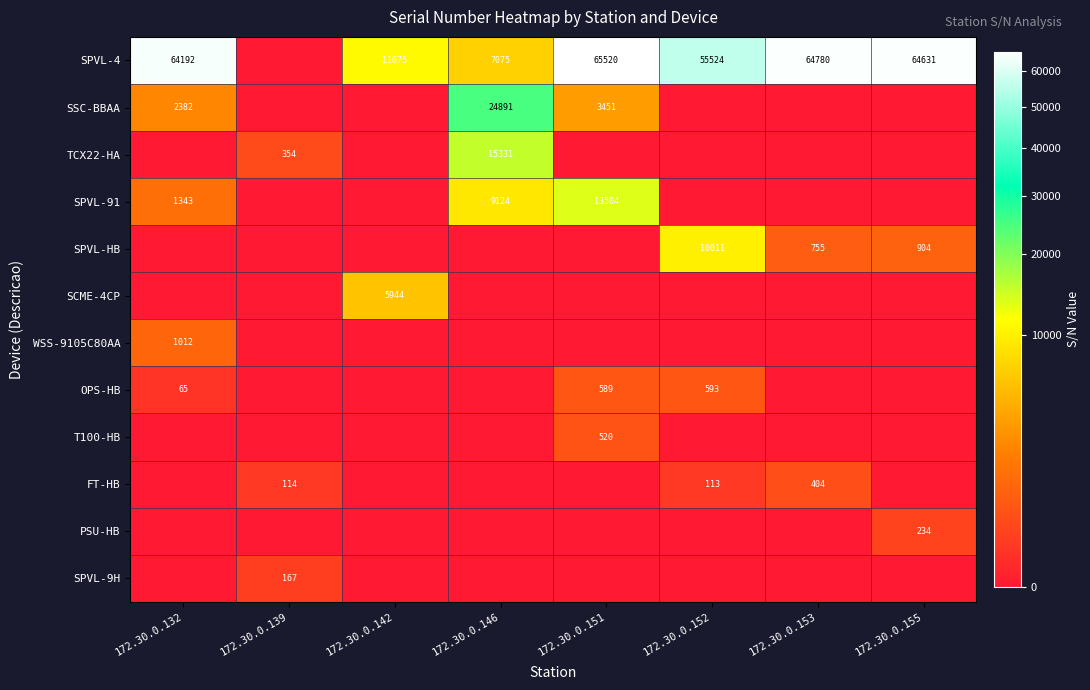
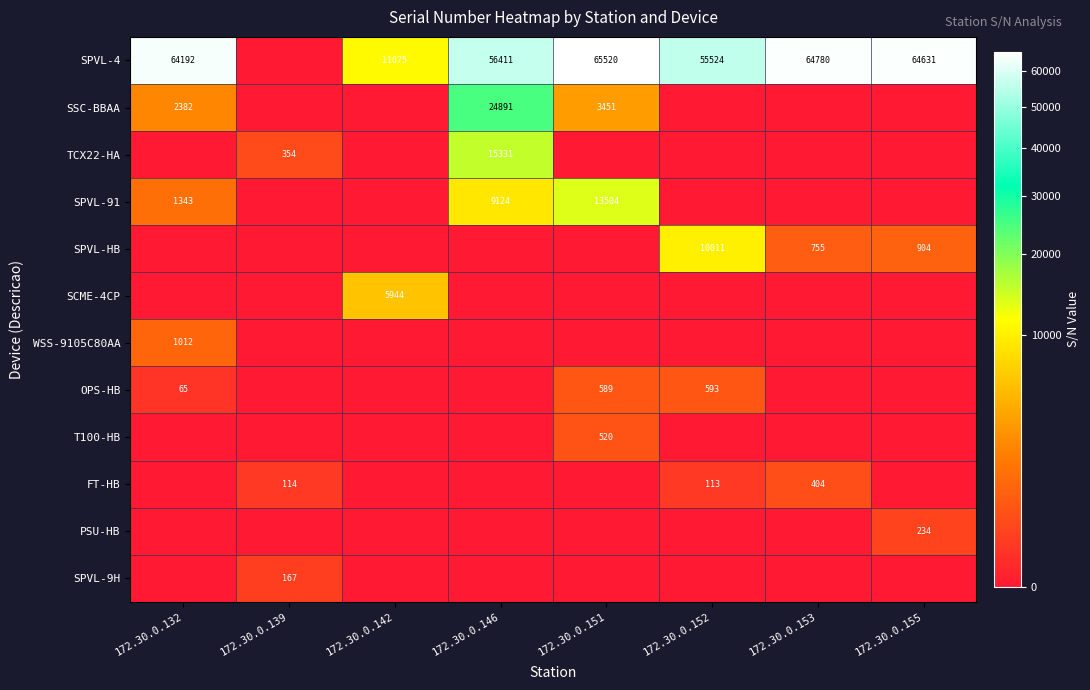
  {
    "SPVL-4": {
      "172.30.0.132": 64192,
      "172.30.0.142": 11075,
-     "172.30.0.146": 7075,
+     "172.30.0.146": 56411,
      "172.30.0.151": 65520,
      "172.30.0.152": 55524,
      "172.30.0.153": 64780,
      "172.30.0.155": 64631
    },
    "SSC-BBAA": {
      "172.30.0.132": 2382,
      "172.30.0.146": 24891,
      "172.30.0.151": 3451
    },
    "TCX22-HA": {
      "172.30.0.139": 354,
      "172.30.0.146": 15331
    },
    "SPVL-91": {
      "172.30.0.132": 1343,
      "172.30.0.146": 9124,
      "172.30.0.151": 13504
    },
    "SPVL-HB": {
      "172.30.0.152": 10011,
      "172.30.0.153": 755,
      "172.30.0.155": 904
    },
    "SCME-4CP": {
      "172.30.0.142": 5944
    },
    "WSS-9105C80AA": {
      "172.30.0.132": 1012
    },
    "OPS-HB": {
      "172.30.0.132": 65,
      "172.30.0.151": 589,
      "172.30.0.152": 593
    },
    "T100-HB": {
      "172.30.0.151": 520
    },
    "FT-HB": {
      "172.30.0.139": 114,
      "172.30.0.152": 113,
      "172.30.0.153": 404
    },
    "PSU-HB": {
      "172.30.0.155": 234
    },
    "SPVL-9H": {
      "172.30.0.139": 167
    }
  }
